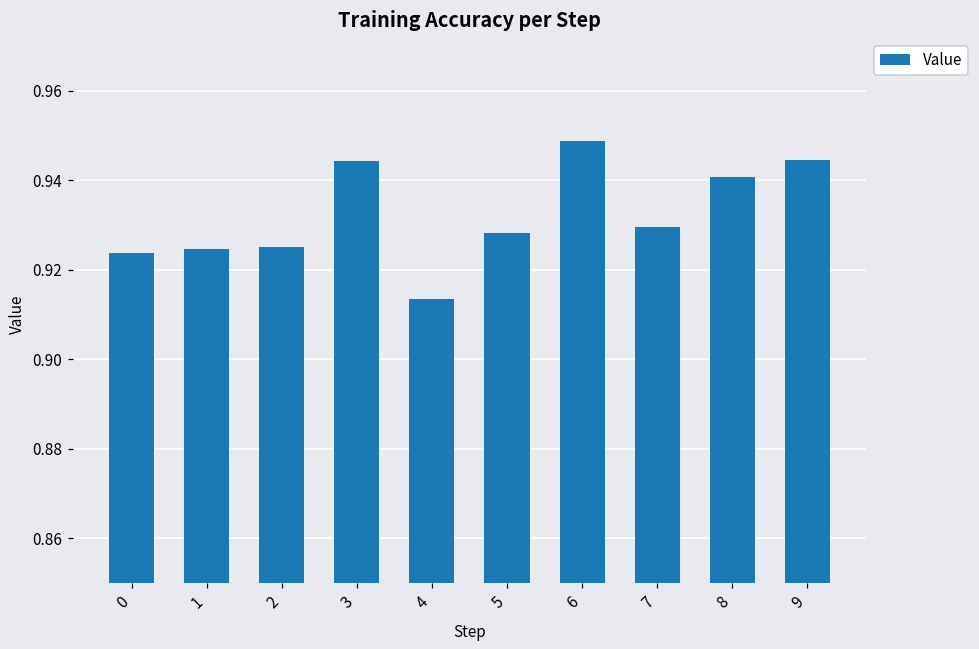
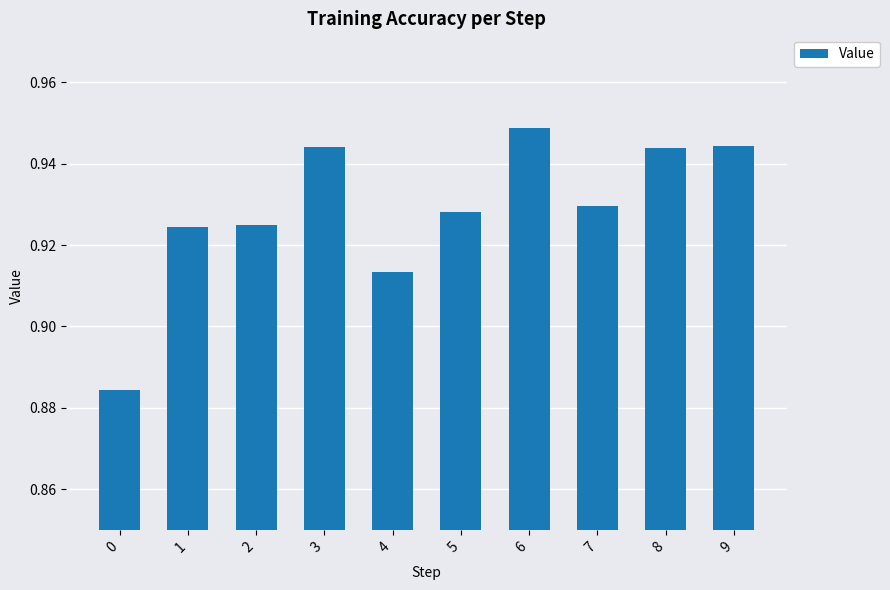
  {
-   "0": 0.924,
+   "0": 0.884,
    "1": 0.925,
    "2": 0.925,
    "3": 0.944,
    "4": 0.913,
    "5": 0.928,
    "6": 0.949,
    "7": 0.929,
-   "8": 0.941,
+   "8": 0.944,
    "9": 0.944
  }
